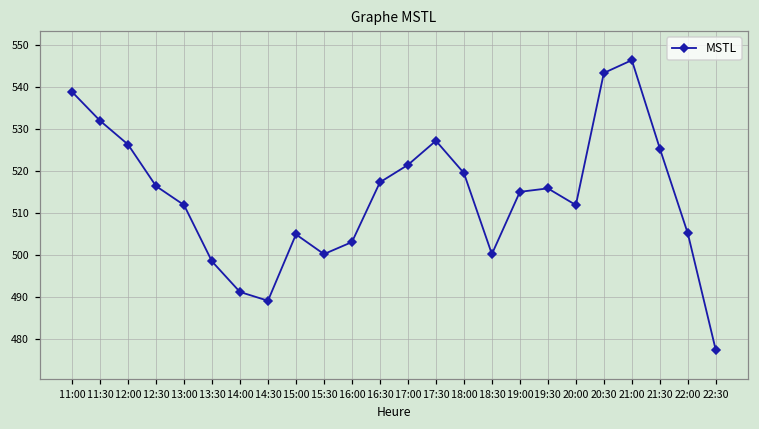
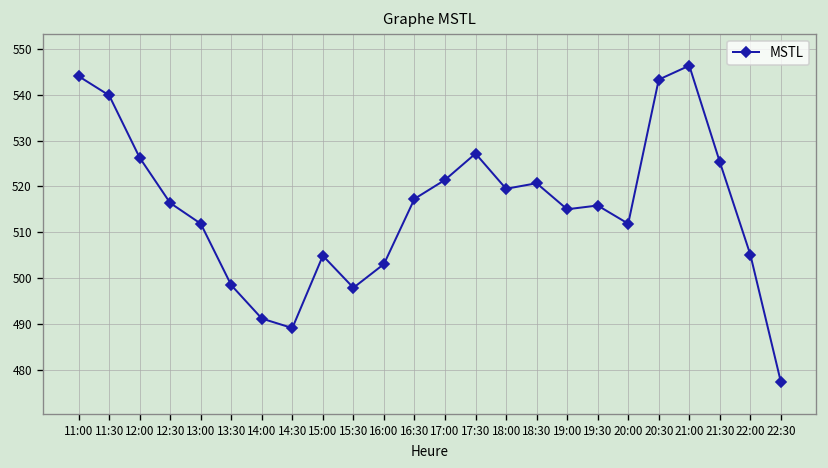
  {
-   "11:00": 539,
-   "11:30": 532,
+   "11:00": 544,
+   "11:30": 540,
    "12:00": 526,
    "12:30": 516,
    "13:00": 512,
    "13:30": 498,
    "14:00": 491,
    "14:30": 489,
    "15:00": 505,
-   "15:30": 500,
+   "15:30": 498,
    "16:00": 503,
    "16:30": 517,
    "17:00": 521,
    "17:30": 527,
    "18:00": 519,
-   "18:30": 500,
+   "18:30": 521,
    "19:00": 515,
    "19:30": 516,
    "20:00": 512,
    "20:30": 543,
    "21:00": 546,
    "21:30": 525,
    "22:00": 505,
    "22:30": 477
  }
